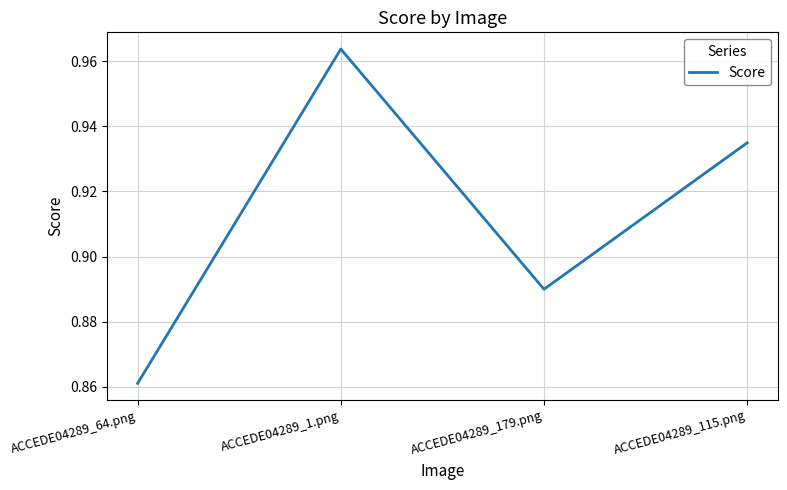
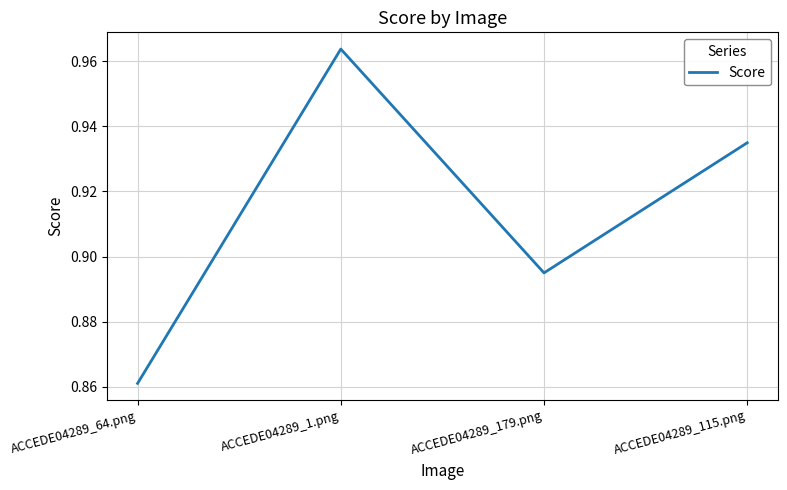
  {
    "ACCEDE04289_64.png": 0.861,
    "ACCEDE04289_1.png": 0.964,
-   "ACCEDE04289_179.png": 0.890,
+   "ACCEDE04289_179.png": 0.895,
    "ACCEDE04289_115.png": 0.935
  }
